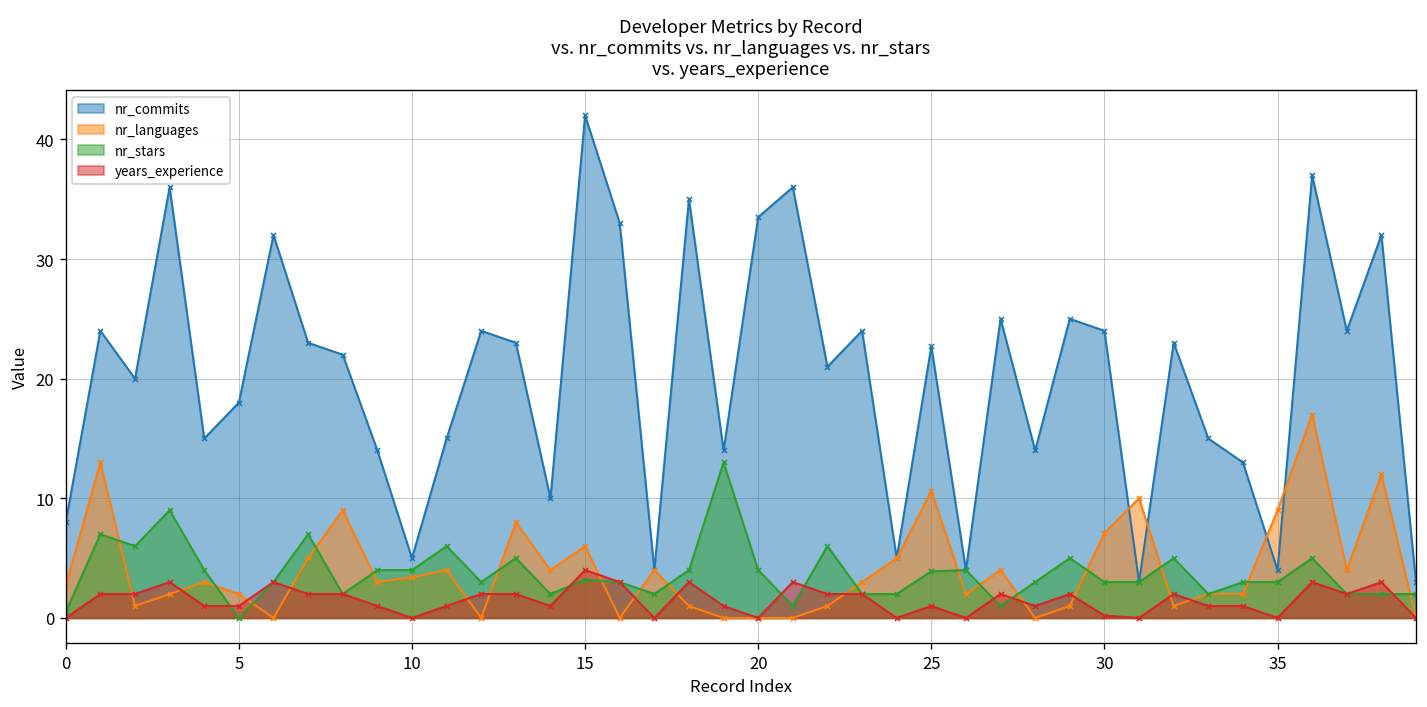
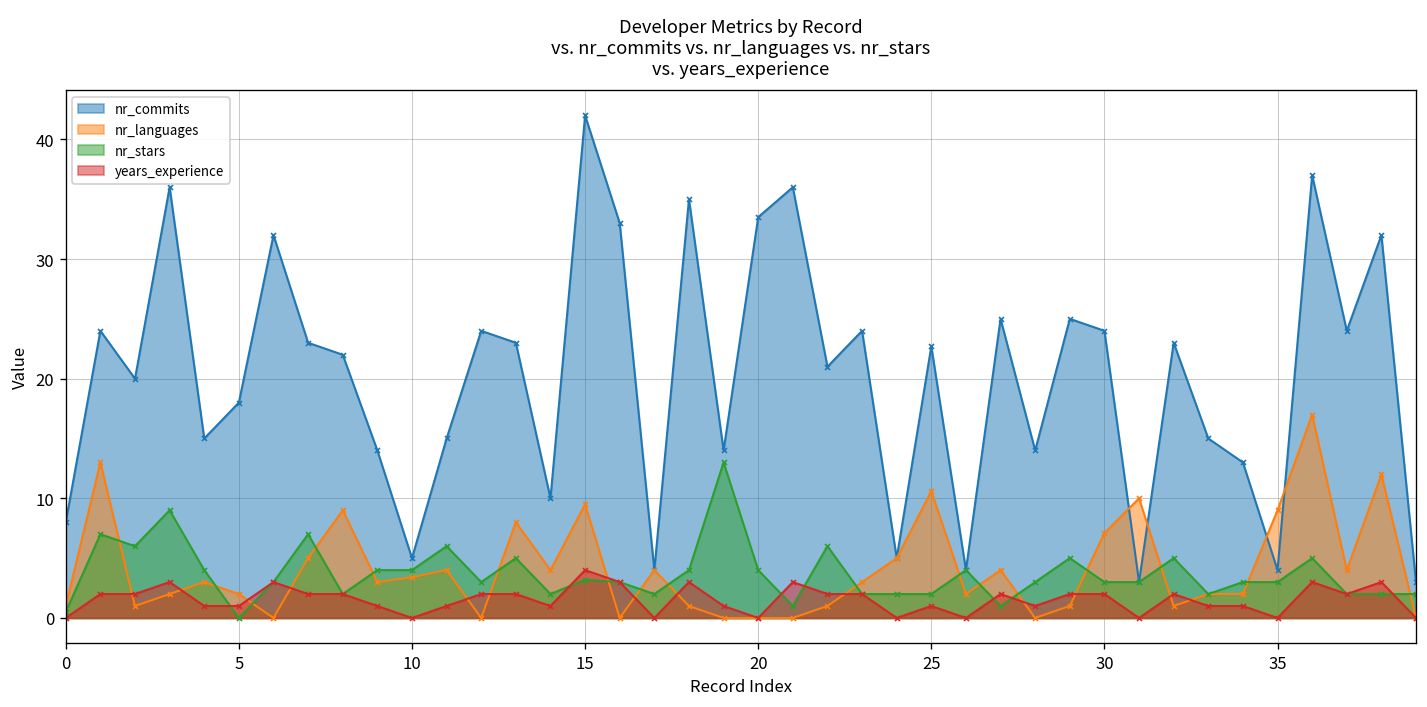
  {
    "nr_commits": {
      "0": 8,
      "5": 18,
      "10": 5,
      "15": 42,
      "20": 34,
      "25": 23,
      "30": 24,
      "35": 4
    },
    "nr_languages": {
-     "0": 3,
+     "0": 1,
      "5": 2,
      "10": 3,
-     "15": 6,
+     "15": 10,
      "25": 11,
      "30": 7,
      "35": 9
    },
    "nr_stars": {
      "0": 1,
      "5": 0,
      "10": 4,
      "15": 3,
      "20": 4,
-     "25": 4,
+     "25": 2,
      "30": 3,
      "35": 3
    },
    "years_experience": {
      "0": 0,
      "5": 1,
      "10": 0,
      "15": 4,
      "25": 1,
-     "30": 0,
+     "30": 2,
      "35": 0
    }
  }
